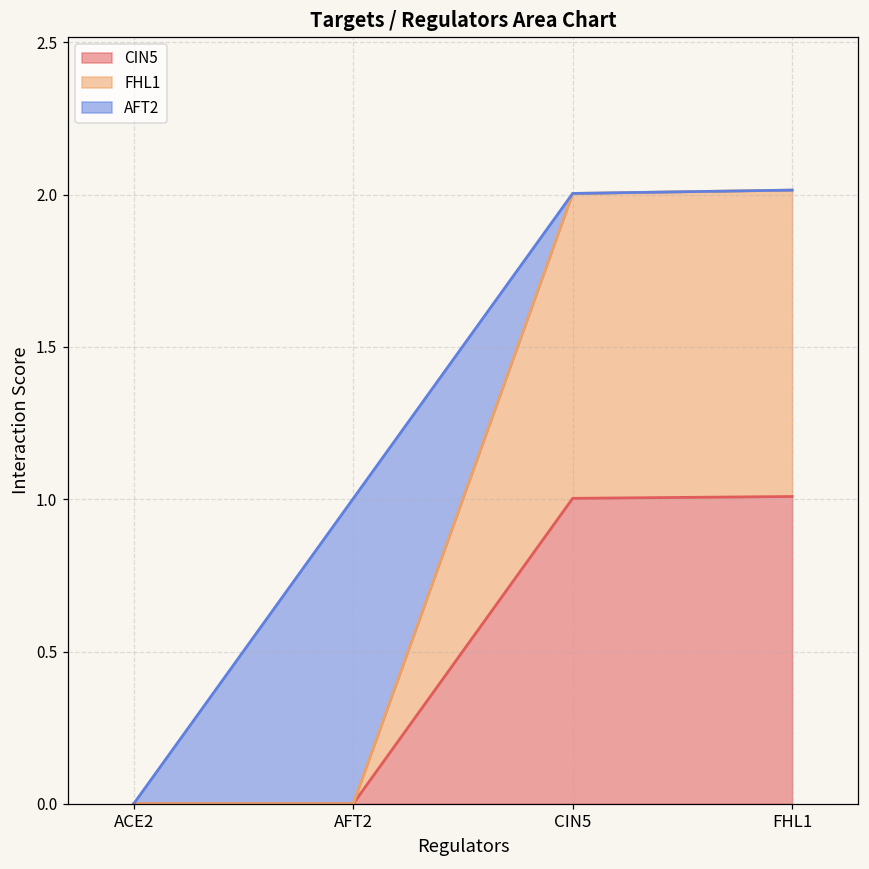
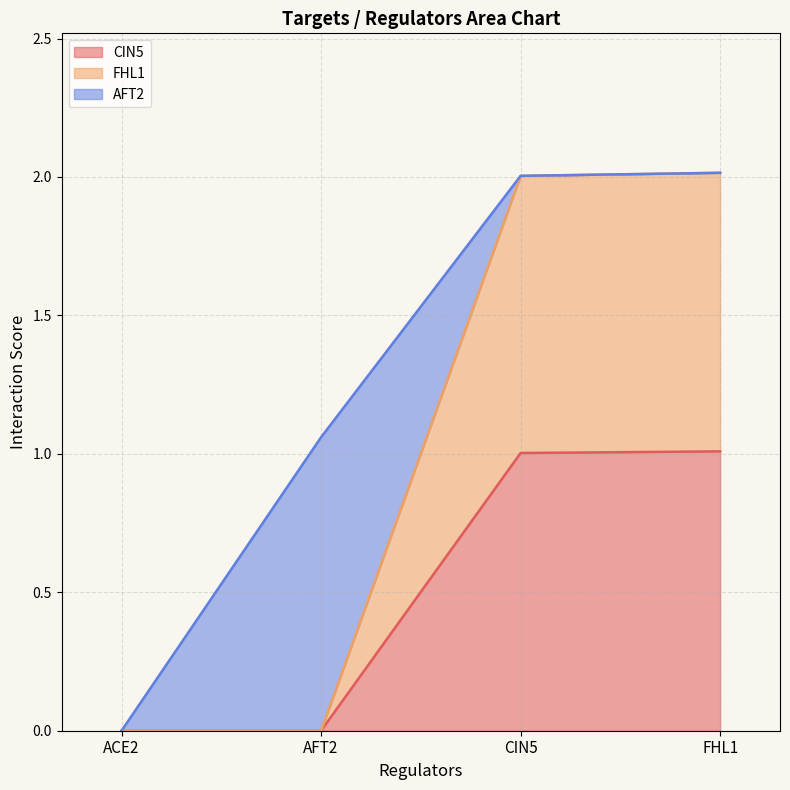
  {
    "AFT2": {
-     "AFT2": 1.00
+     "AFT2": 1.06
    }
  }
